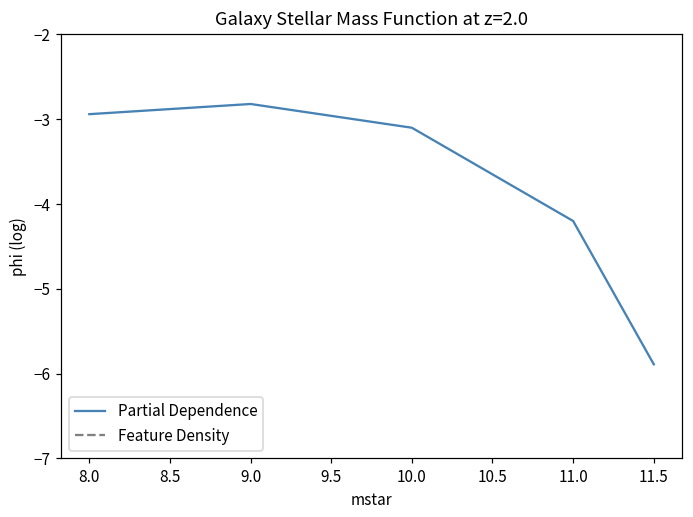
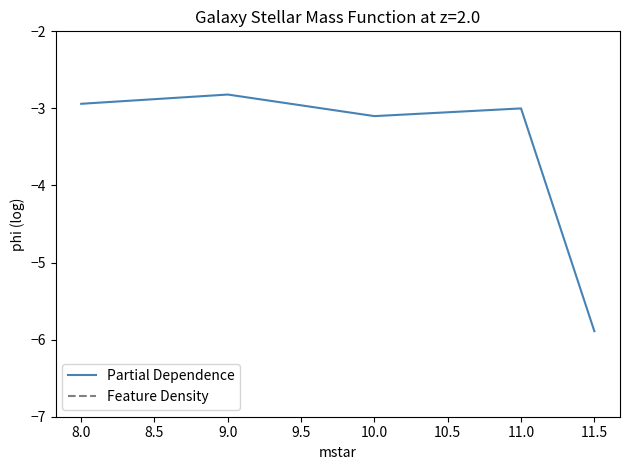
  {
    "Partial Dependence": {
      "8.0": -2.9,
      "9.0": -2.8,
      "10.0": -3.1,
-     "11.0": -4.2,
+     "11.0": -3.0,
      "11.5": -5.9
    }
  }
